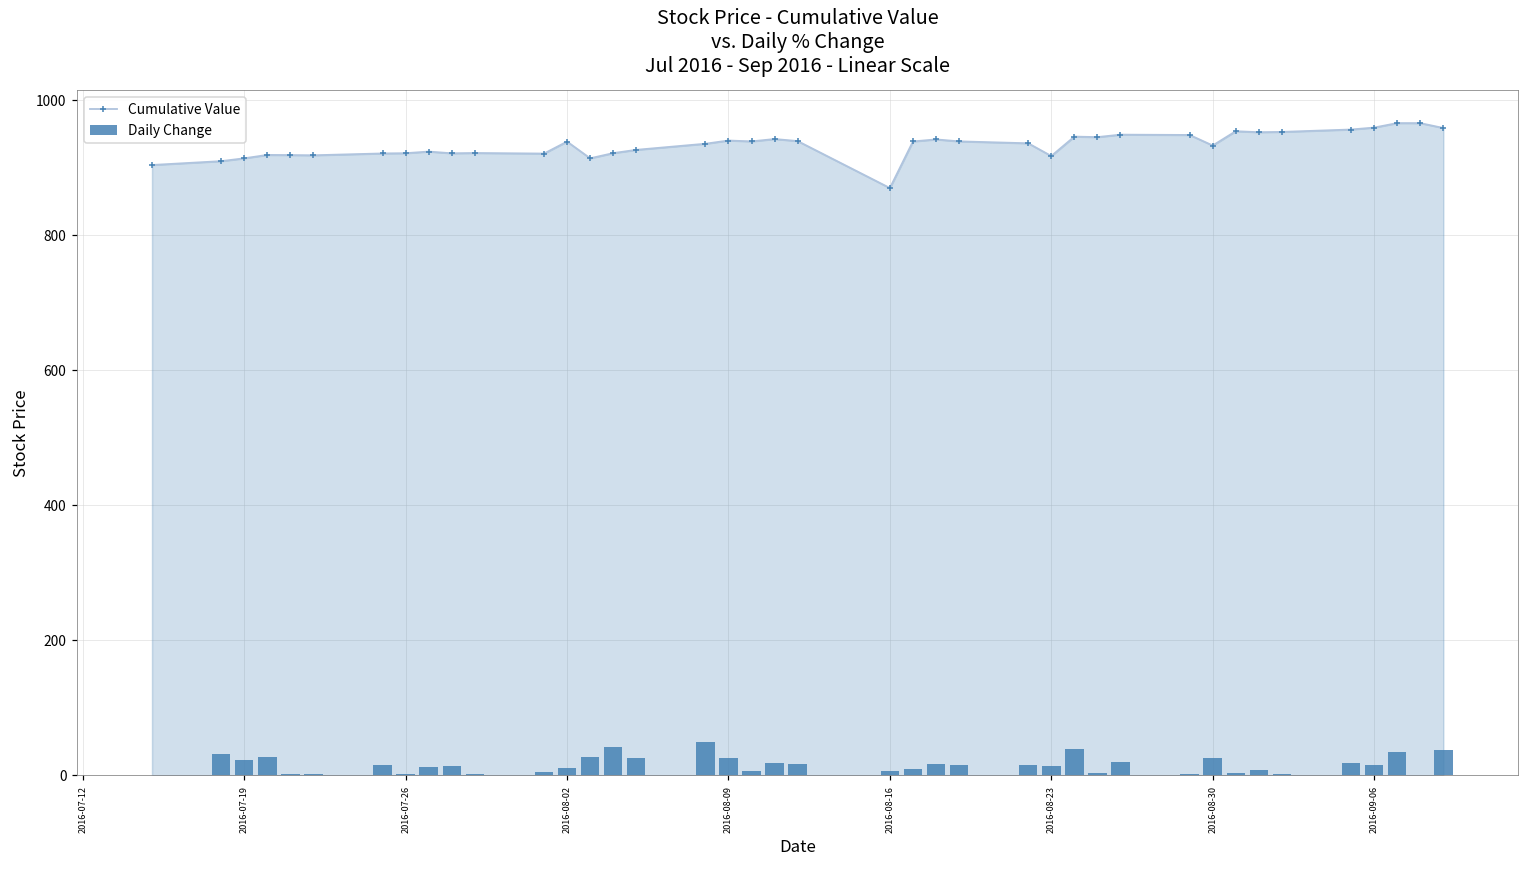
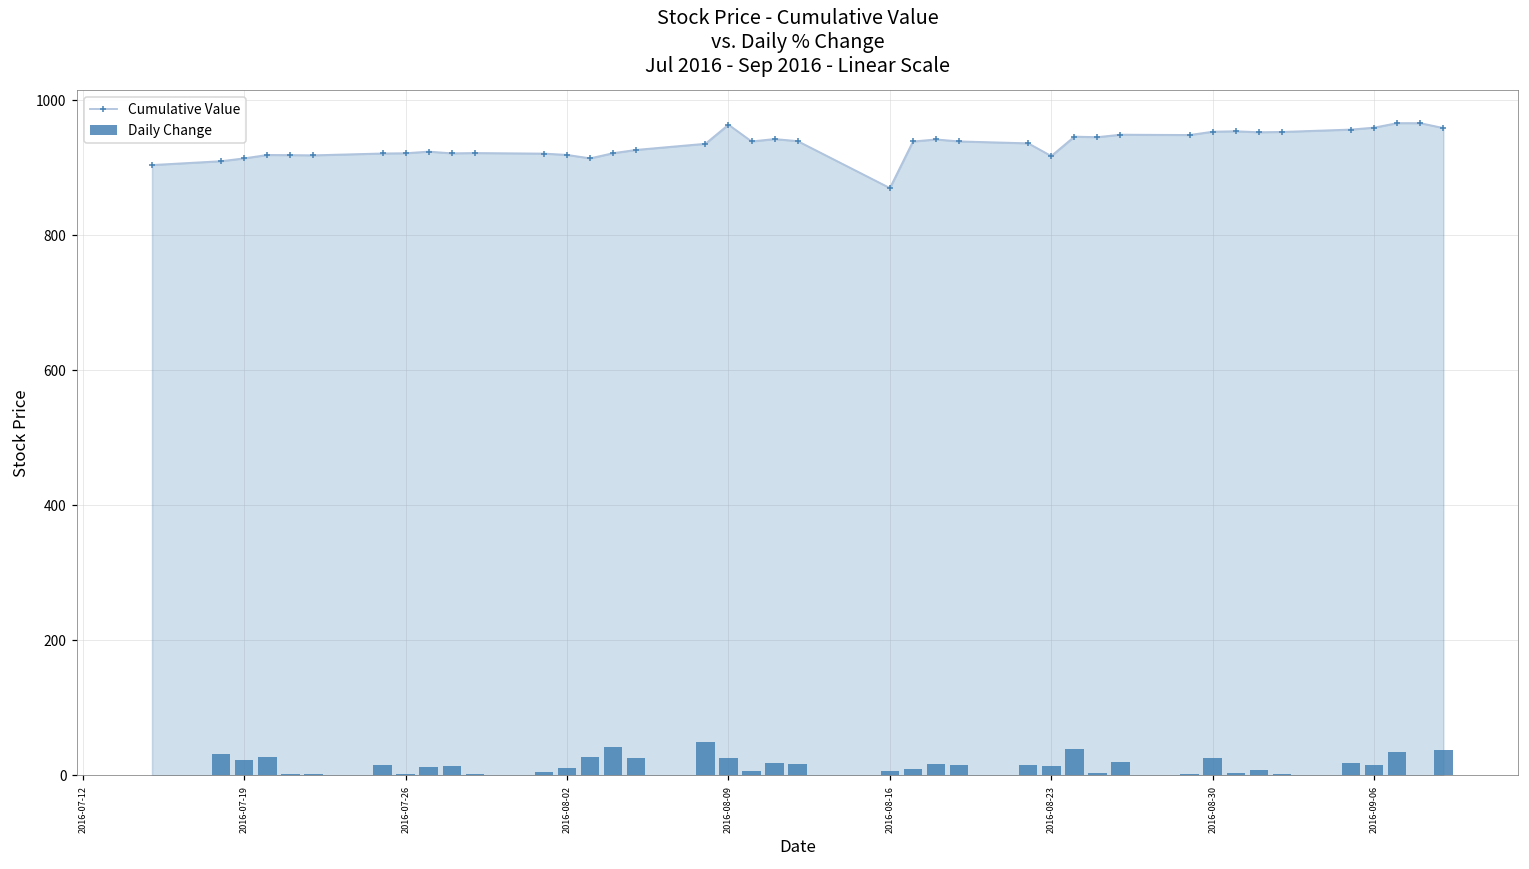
  {
    "Cumulative Value": {
      "2016-07-19": 910,
      "2016-07-26": 920,
-     "2016-08-02": 940,
-     "2016-08-09": 940,
+     "2016-08-02": 920,
+     "2016-08-09": 960,
      "2016-08-16": 870,
      "2016-08-23": 920,
-     "2016-08-30": 930,
+     "2016-08-30": 950,
      "2016-09-06": 960
    }
  }
